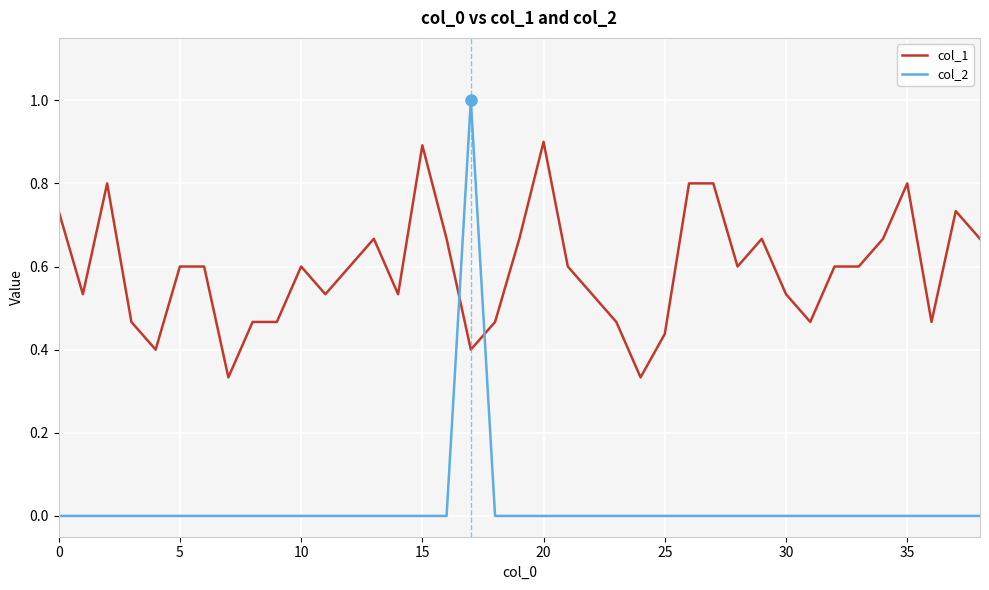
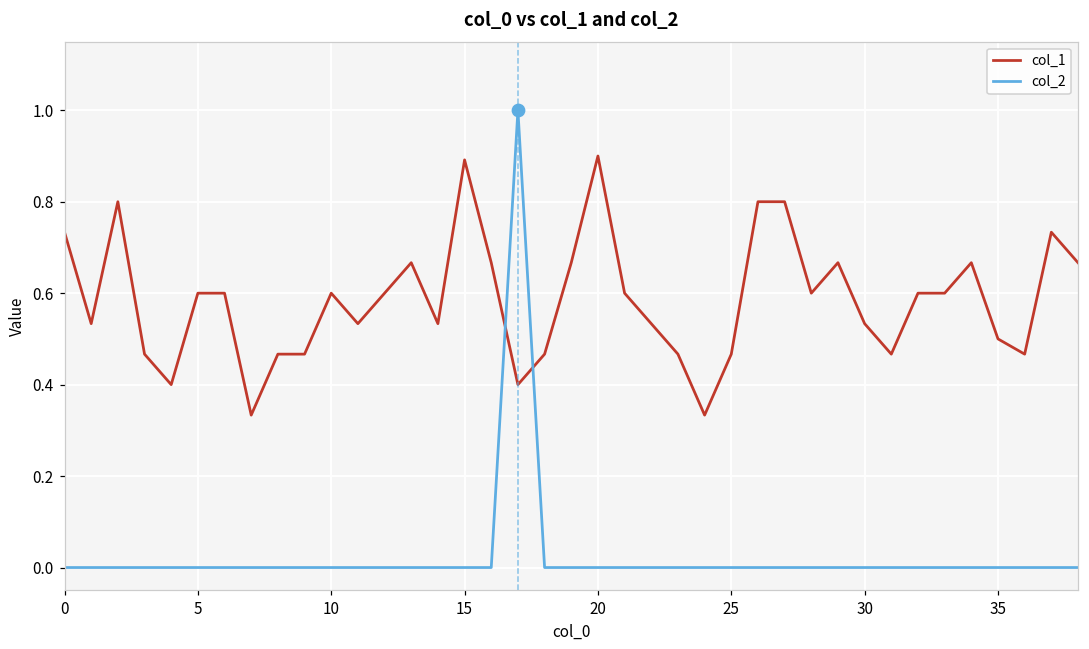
  {
    "col_1": {
      "0": 0.73,
      "5": 0.60,
      "10": 0.60,
      "15": 0.89,
      "20": 0.90,
-     "25": 0.44,
+     "25": 0.47,
      "30": 0.53,
-     "35": 0.8
+     "35": 0.5
    }
  }
